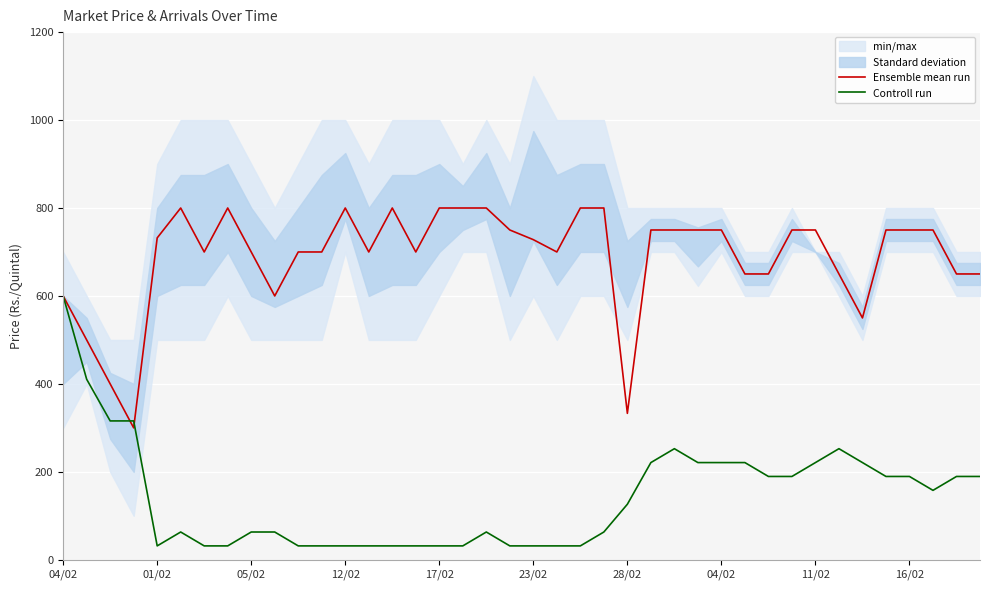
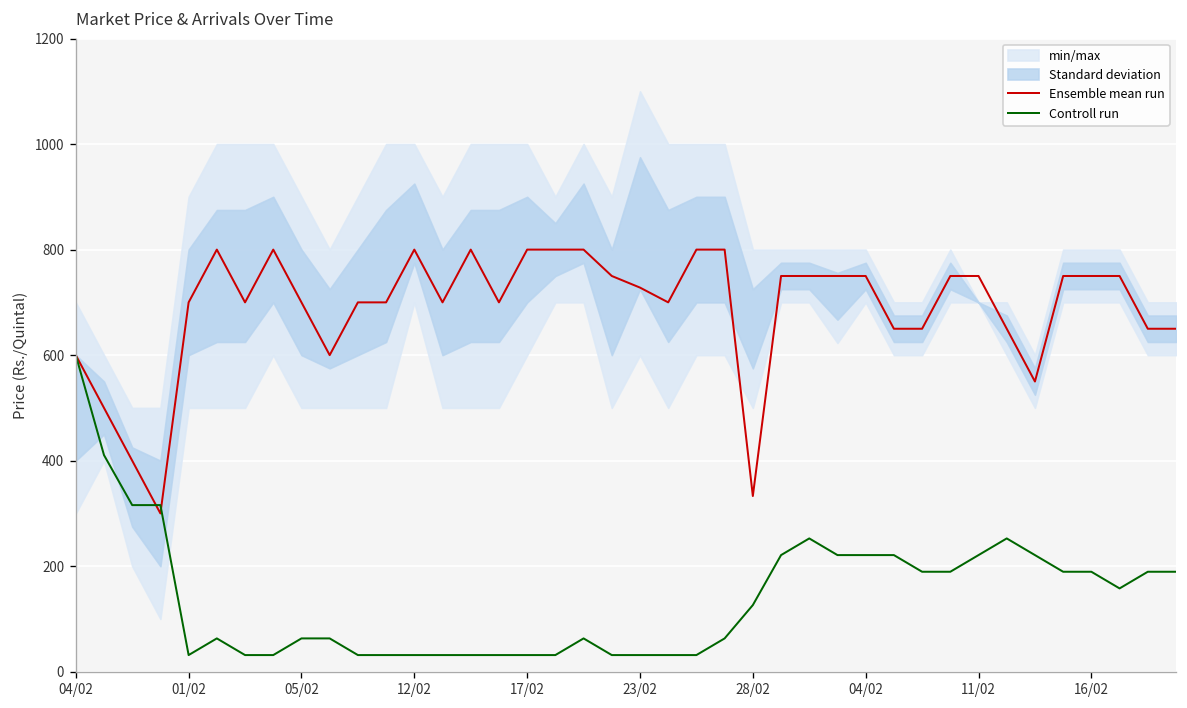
  {
    "Ensemble mean run": {
-     "01/02": 730,
+     "01/02": 700,
      "23/02": 730,
      "28/02": 330
    },
    "Controll run": {
      "01/02": 30,
      "23/02": 30,
      "28/02": 130
    }
  }
